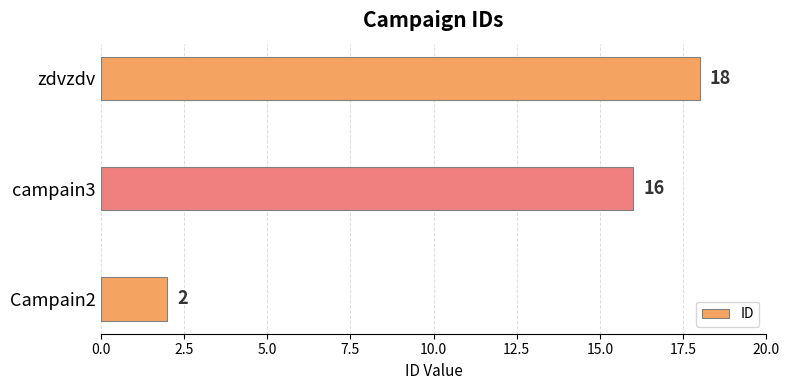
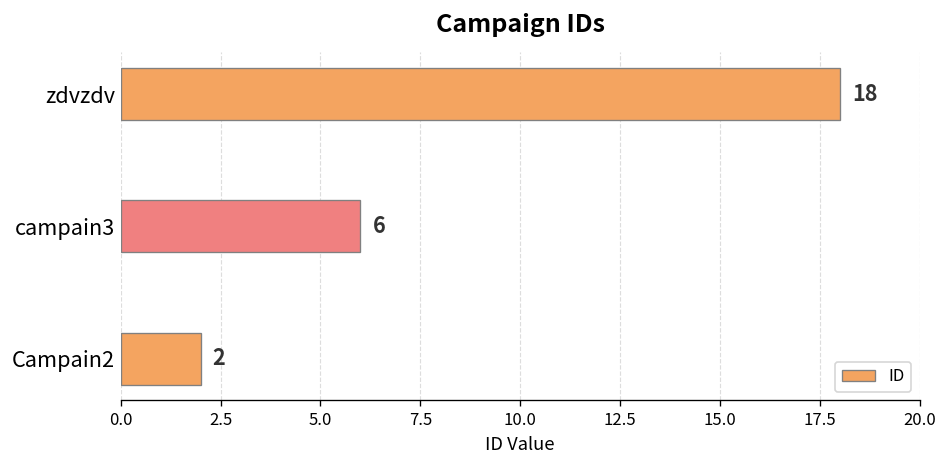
  {
    "zdvzdv": 18,
-   "campain3": 16,
+   "campain3": 6,
    "Campain2": 2
  }
